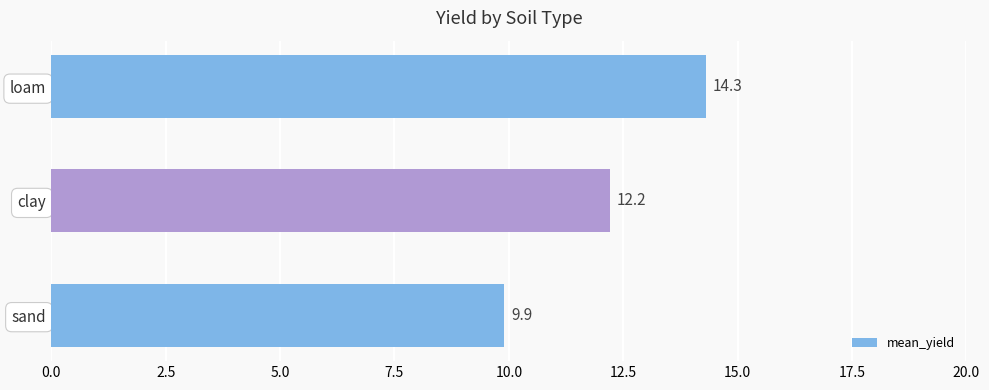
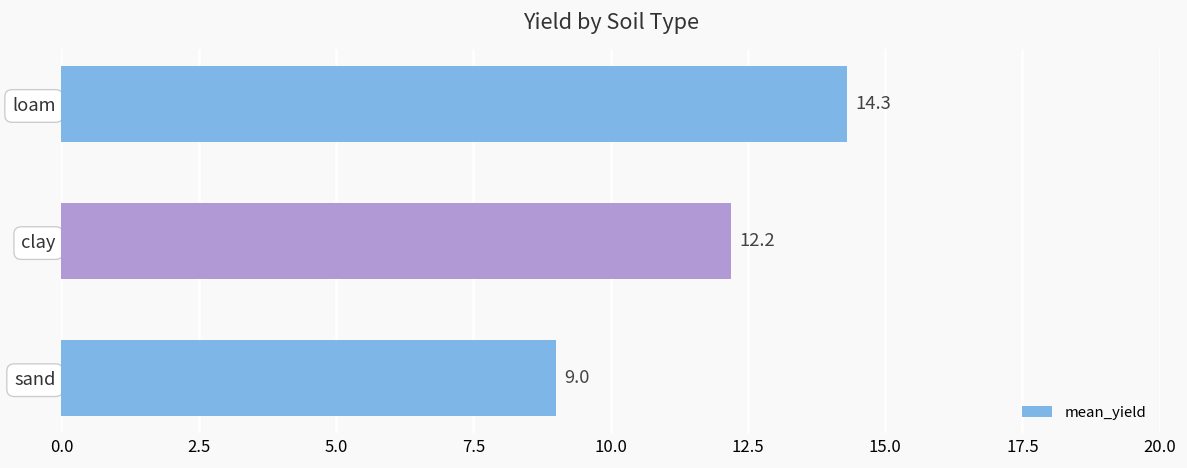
  {
    "loam": 14.3,
    "clay": 12.2,
-   "sand": 9.9
+   "sand": 9.0
  }
